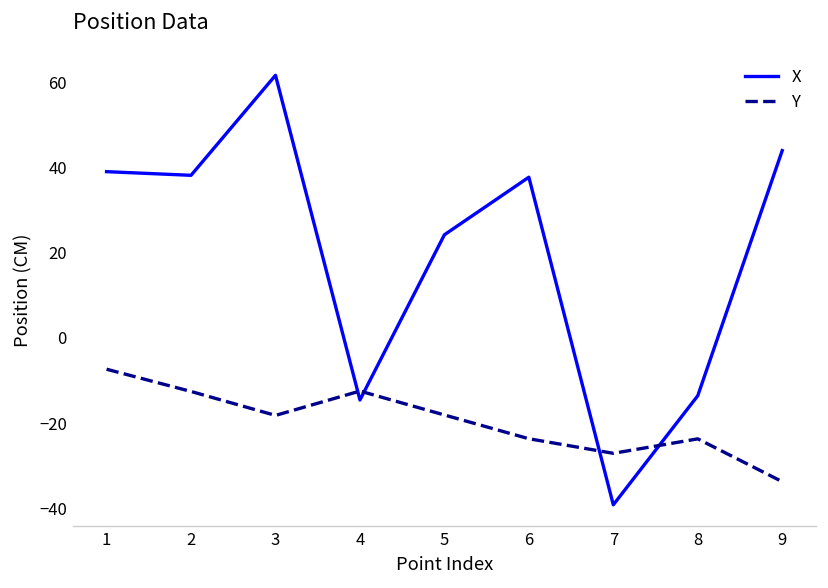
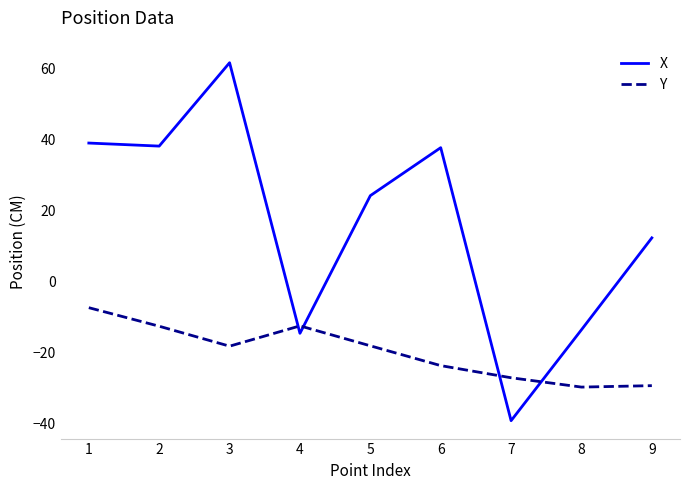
  {
    "X": {
      "1": 39,
      "2": 38,
      "3": 62,
      "4": -15,
      "5": 24,
      "6": 38,
      "7": -39,
      "8": -14,
-     "9": 44
+     "9": 12
    },
    "Y": {
      "1": -7,
      "2": -13,
      "3": -18,
      "4": -12,
      "5": -18,
      "6": -24,
      "7": -27,
-     "8": -24,
-     "9": -34
+     "8": -30,
+     "9": -29
    }
  }
